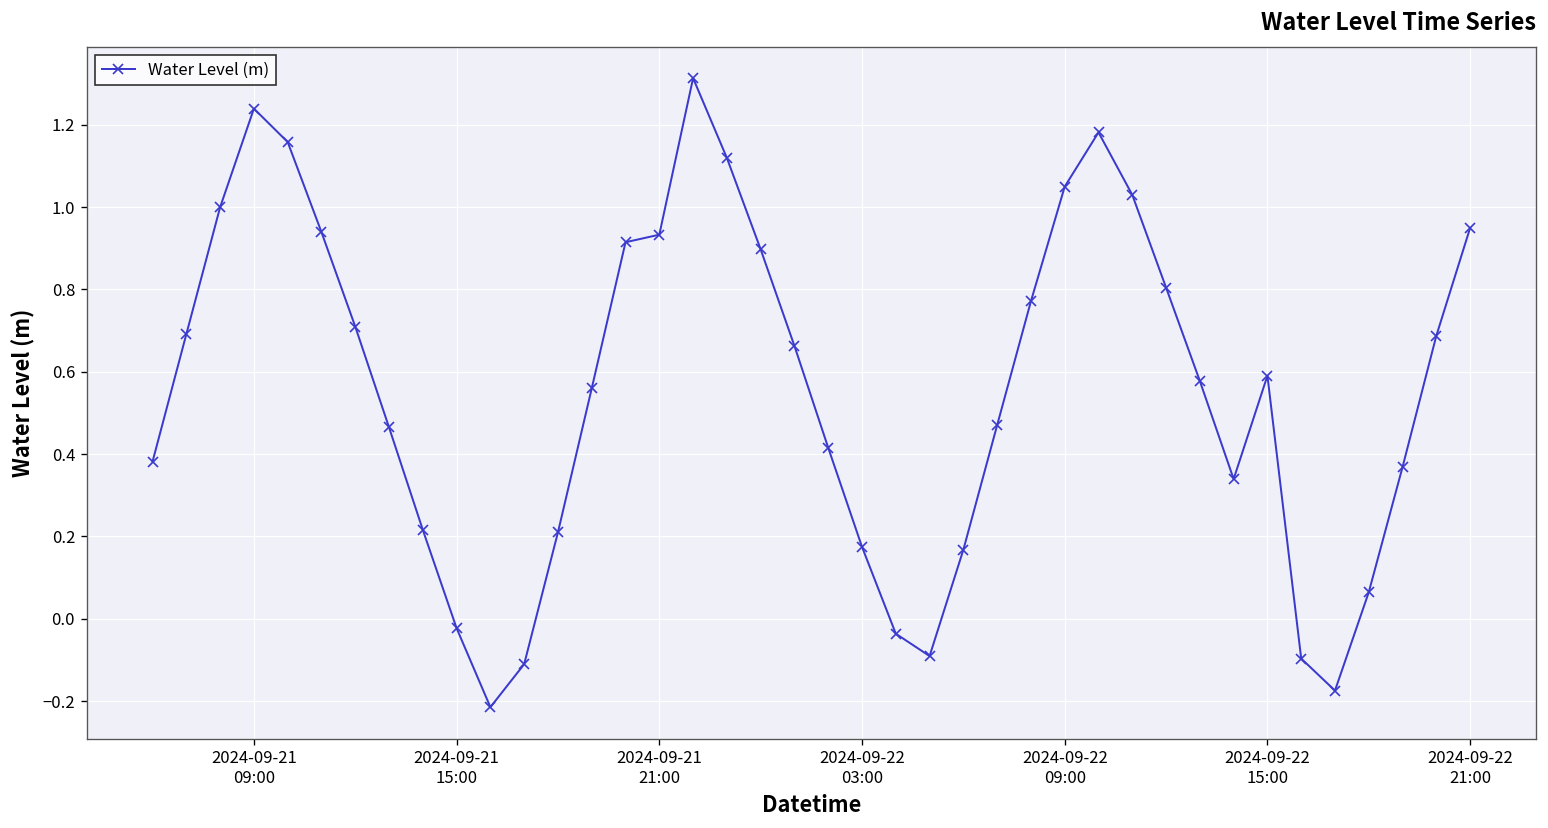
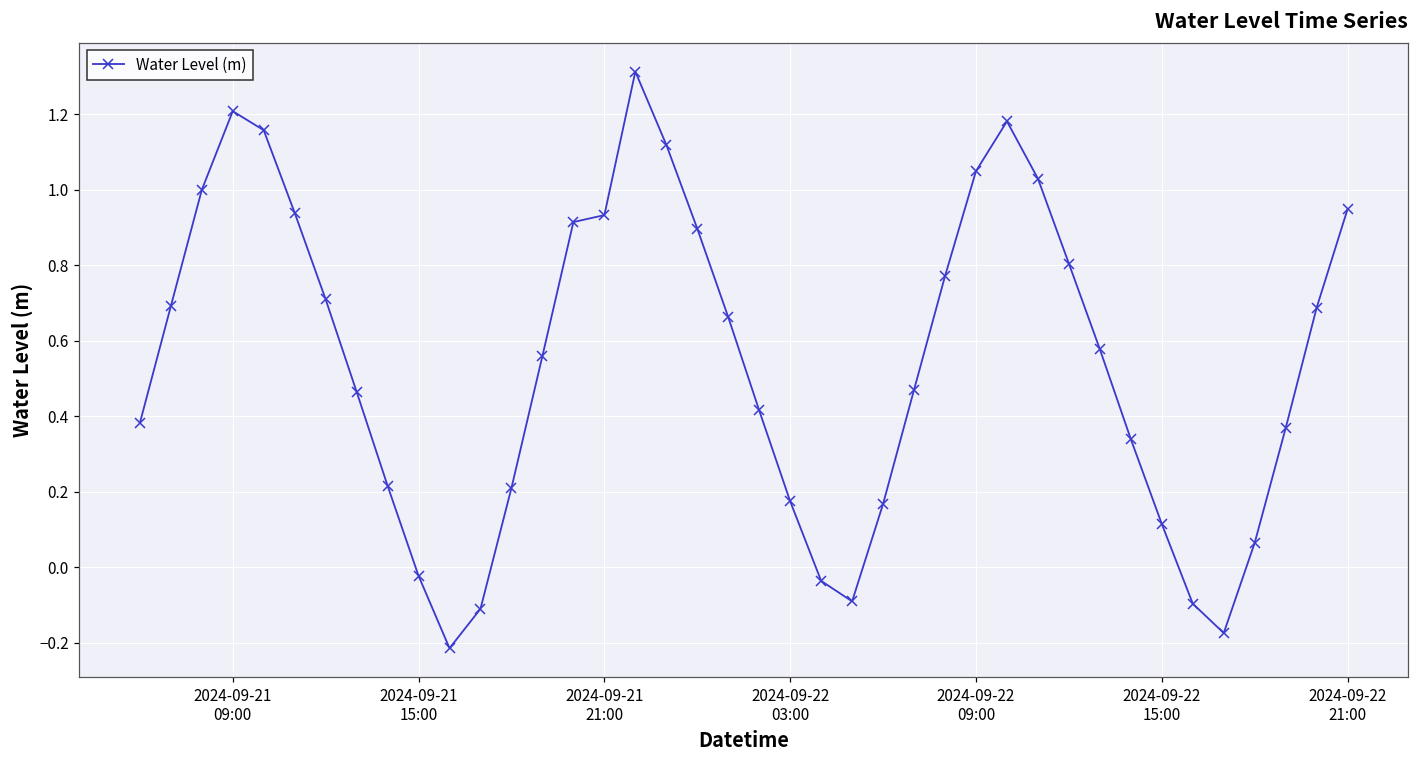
  {
-   "2024-09-21 09:00": 1.24,
+   "2024-09-21 09:00": 1.21,
    "2024-09-21 15:00": -0.02,
    "2024-09-21 21:00": 0.93,
    "2024-09-22 03:00": 0.17,
    "2024-09-22 09:00": 1.05,
-   "2024-09-22 15:00": 0.59,
+   "2024-09-22 15:00": 0.11,
    "2024-09-22 21:00": 0.95
  }
